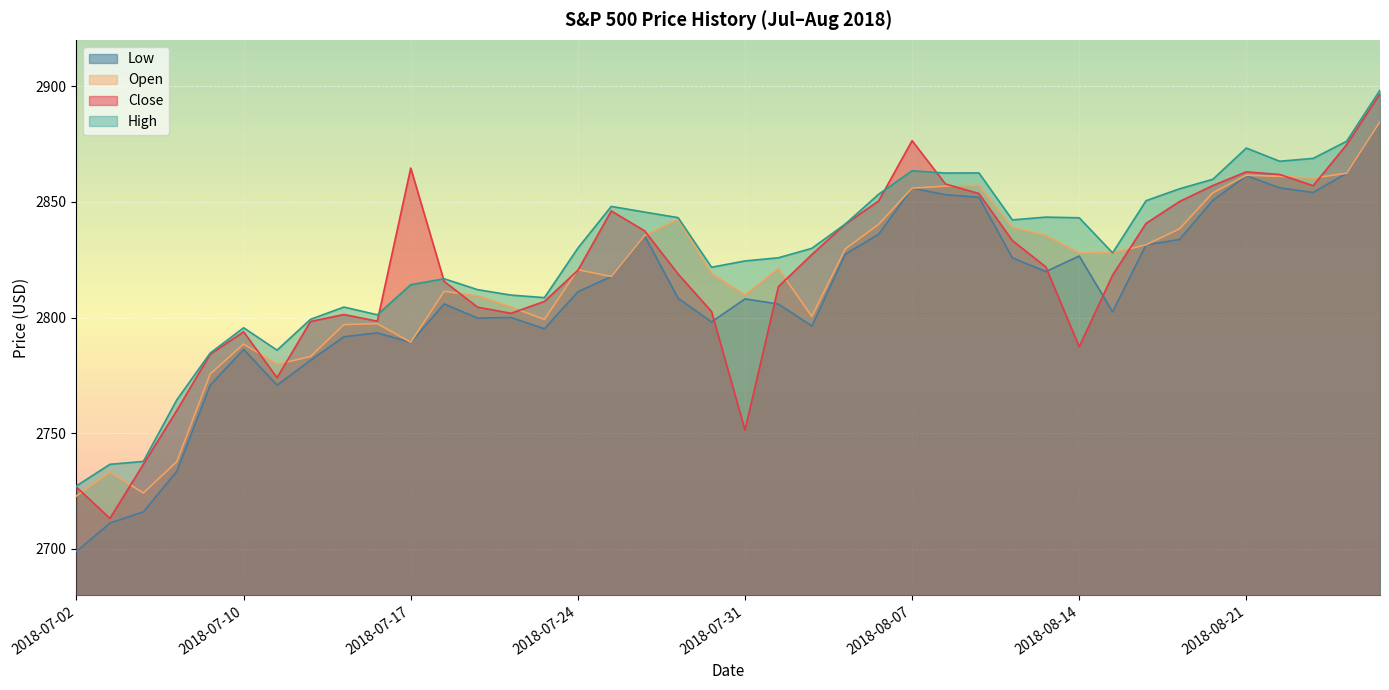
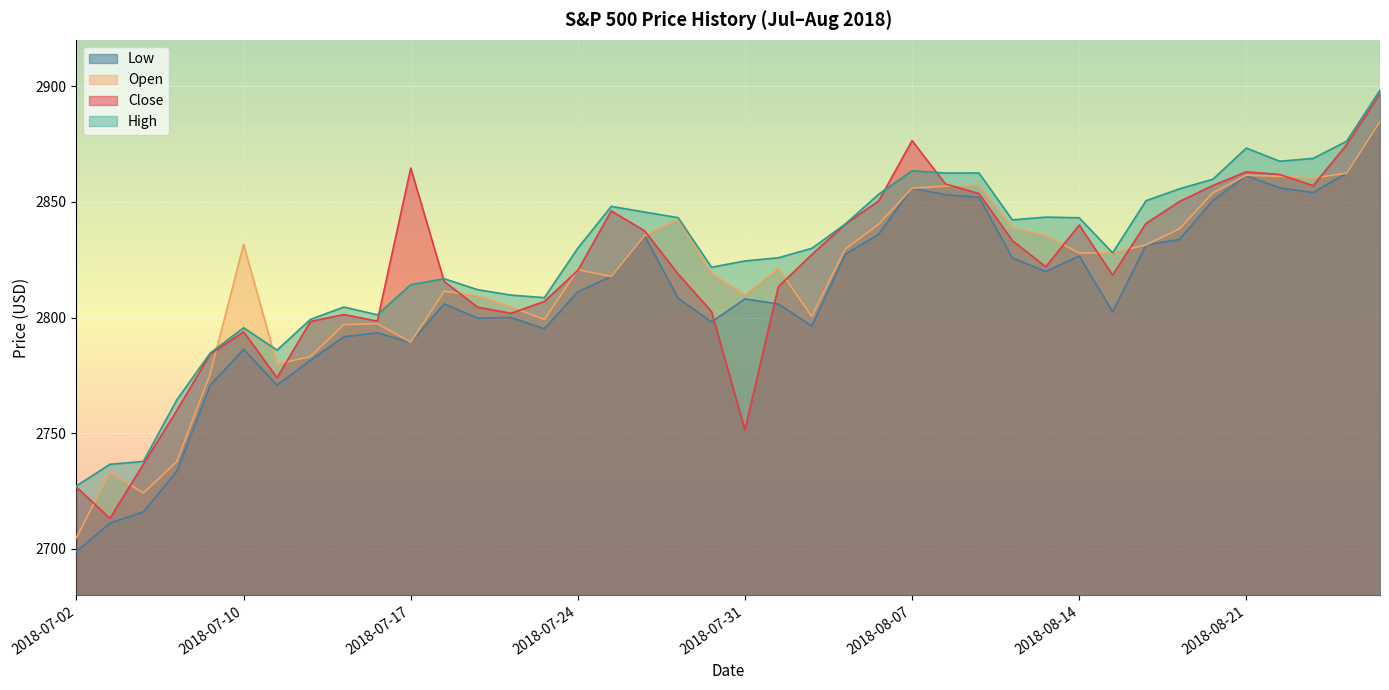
  {
    "Open": {
-     "2018-07-02": 2723,
-     "2018-07-10": 2789,
+     "2018-07-02": 2705,
+     "2018-07-10": 2832,
      "2018-07-31": 2810,
      "2018-08-14": 2828
    },
    "Close": {
      "2018-07-10": 2794,
      "2018-07-17": 2865,
      "2018-07-31": 2751,
      "2018-08-07": 2876,
-     "2018-08-14": 2787,
+     "2018-08-14": 2840,
      "2018-08-21": 2863
    }
  }
